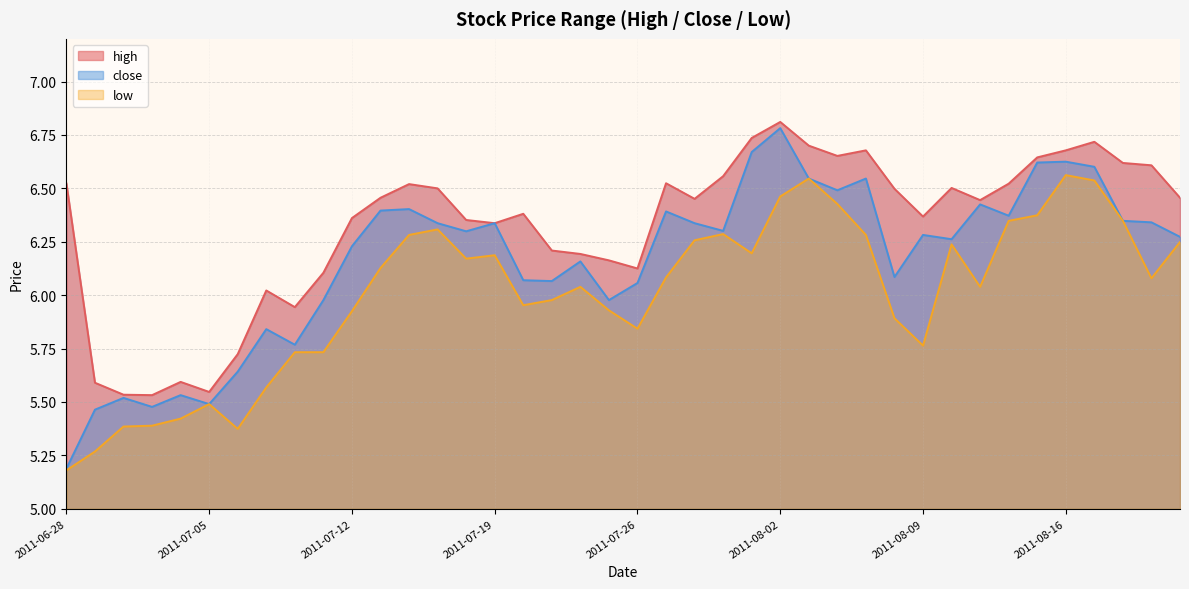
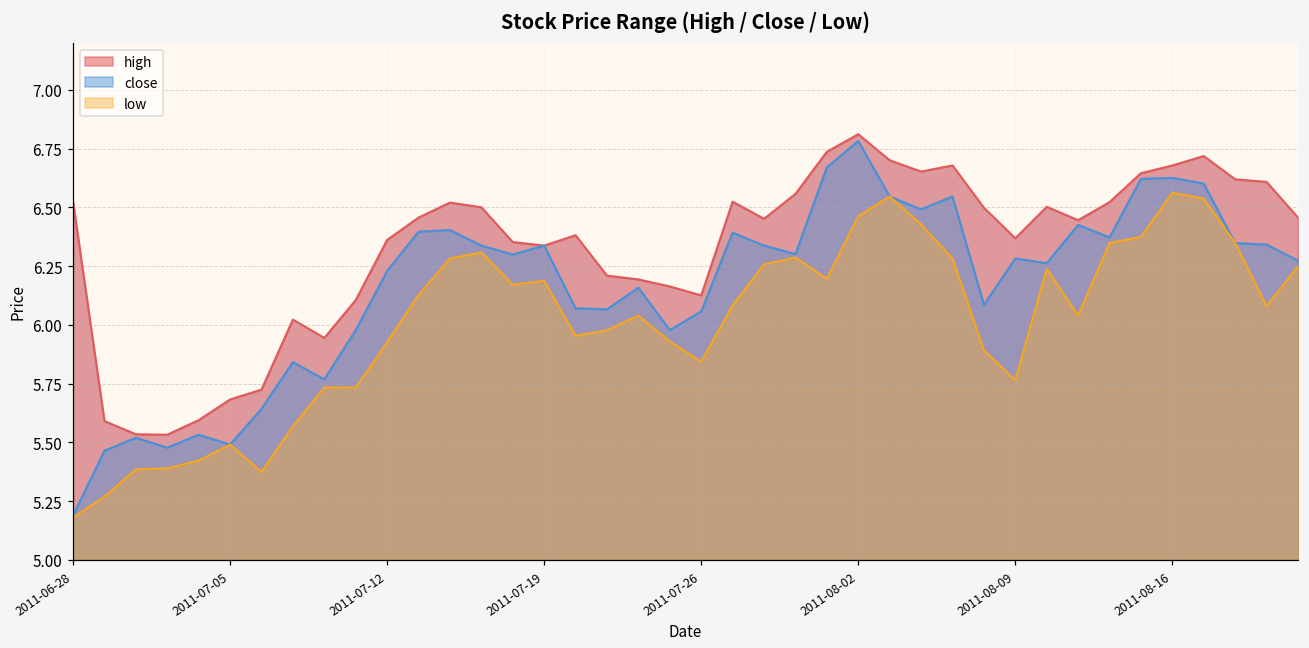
  {
    "high": {
      "2011-06-28": 6.52,
-     "2011-07-05": 5.55,
+     "2011-07-05": 5.68,
      "2011-07-12": 6.36,
      "2011-07-26": 6.13,
      "2011-08-02": 6.81,
      "2011-08-09": 6.37,
      "2011-08-16": 6.68
    },
    "close": {
      "2011-07-12": 6.23,
      "2011-07-26": 6.06,
      "2011-08-02": 6.78,
      "2011-08-09": 6.28,
      "2011-08-16": 6.63
    },
    "low": {
      "2011-07-12": 5.93,
      "2011-07-19": 6.19,
      "2011-07-26": 5.84,
      "2011-08-02": 6.46,
      "2011-08-09": 5.76,
      "2011-08-16": 6.56
    }
  }
